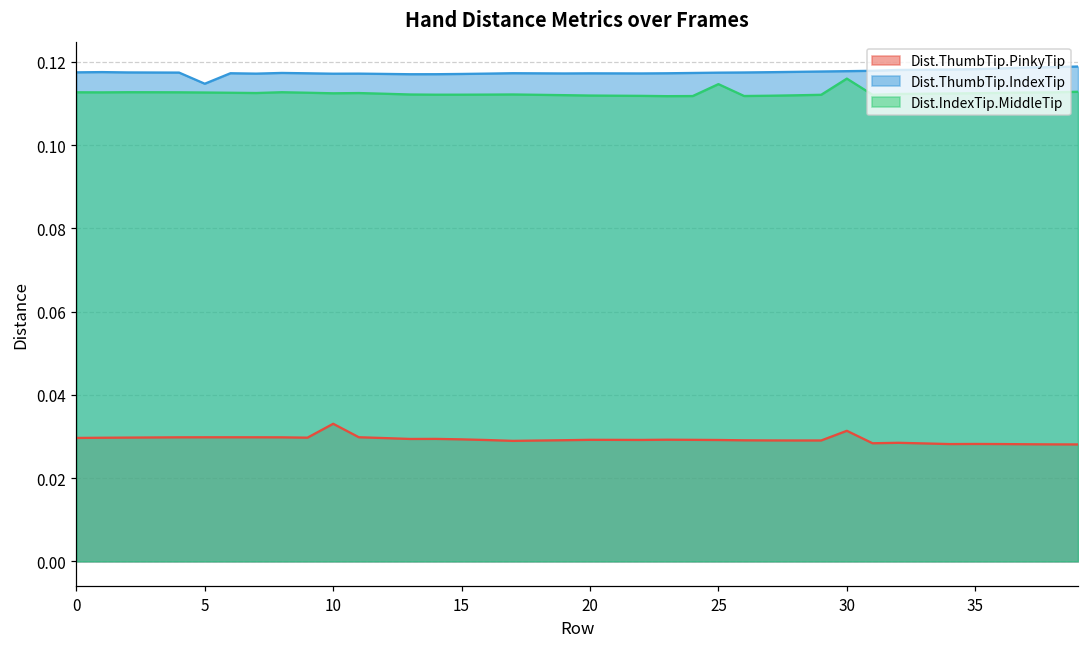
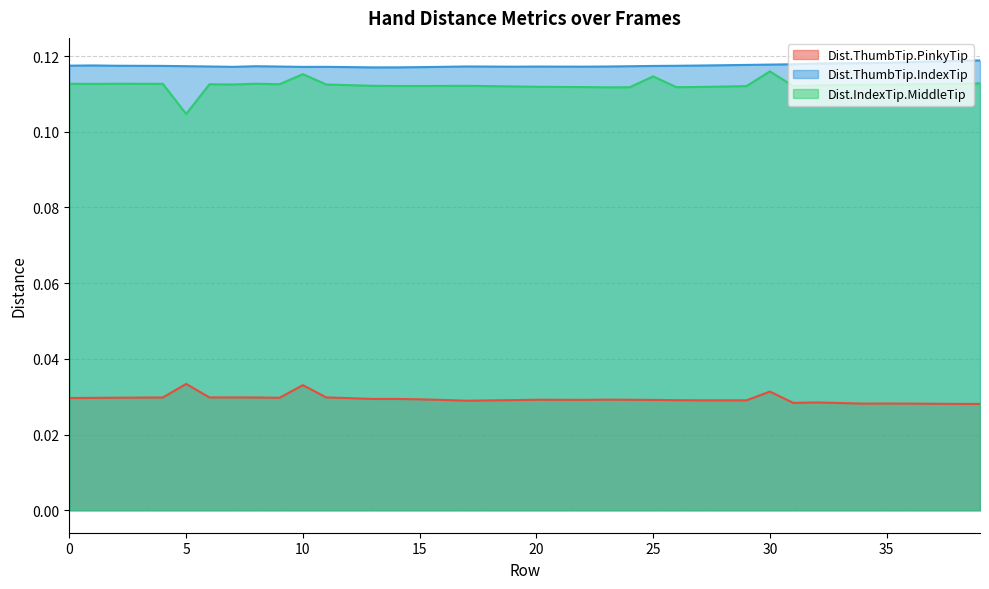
  {
    "Dist.ThumbTip.PinkyTip": {
      "0": 0.030,
-     "5": 0.030,
+     "5": 0.033,
      "10": 0.033,
      "15": 0.029,
      "20": 0.029,
      "25": 0.029,
      "30": 0.031,
      "35": 0.028
    },
    "Dist.ThumbTip.IndexTip": {
      "0": 0.117,
-     "5": 0.115,
+     "5": 0.117,
      "10": 0.117,
      "15": 0.117,
      "20": 0.117,
      "25": 0.117,
      "30": 0.118
    },
    "Dist.IndexTip.MiddleTip": {
      "0": 0.113,
-     "5": 0.113,
-     "10": 0.112,
+     "5": 0.105,
+     "10": 0.115,
      "15": 0.112,
      "20": 0.112,
      "25": 0.115,
      "30": 0.116
    }
  }
